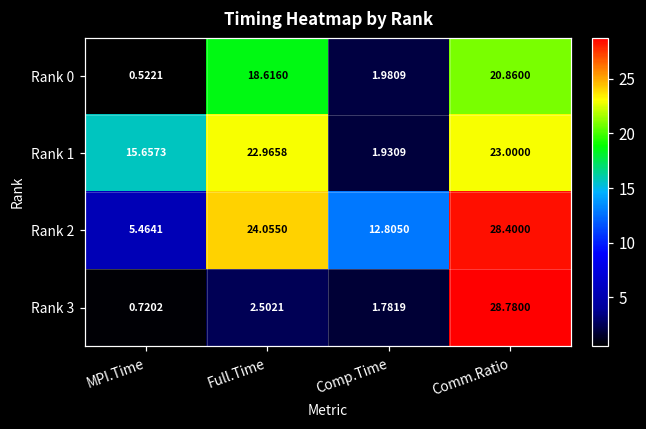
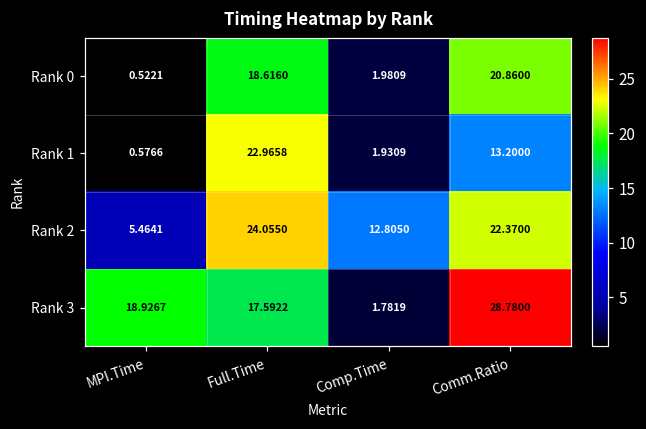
  {
    "Rank 0": {
      "MPI.Time": 0.5221,
      "Full.Time": 18.6160,
      "Comp.Time": 1.9809,
      "Comm.Ratio": 20.8600
    },
    "Rank 1": {
-     "MPI.Time": 15.6573,
+     "MPI.Time": 0.5766,
      "Full.Time": 22.9658,
      "Comp.Time": 1.9309,
-     "Comm.Ratio": 23.0000
+     "Comm.Ratio": 13.2000
    },
    "Rank 2": {
      "MPI.Time": 5.4641,
      "Full.Time": 24.0550,
      "Comp.Time": 12.8050,
-     "Comm.Ratio": 28.4000
+     "Comm.Ratio": 22.3700
    },
    "Rank 3": {
-     "MPI.Time": 0.7202,
-     "Full.Time": 2.5021,
+     "MPI.Time": 18.9267,
+     "Full.Time": 17.5922,
      "Comp.Time": 1.7819,
      "Comm.Ratio": 28.7800
    }
  }
